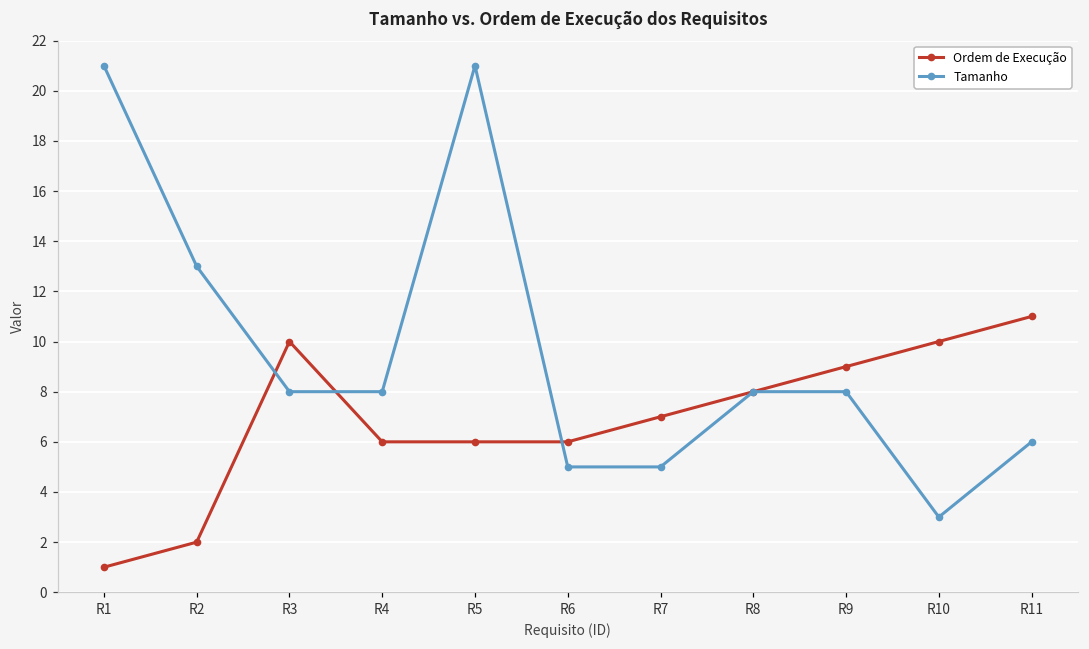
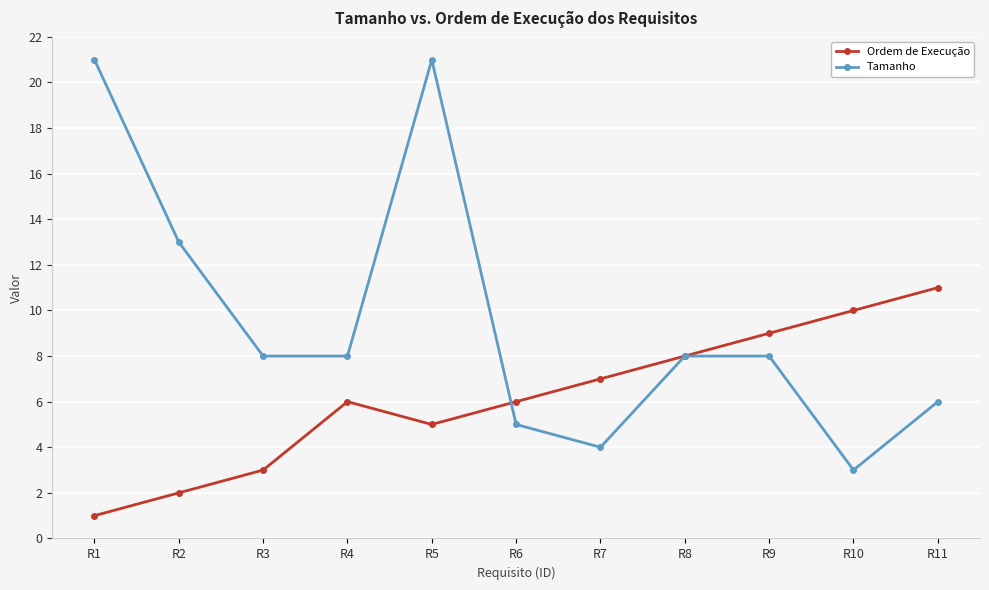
  {
    "Ordem de Execução": {
      "R1": 1,
      "R2": 2,
-     "R3": 10,
+     "R3": 3,
      "R4": 6,
-     "R5": 6,
+     "R5": 5,
      "R6": 6,
      "R7": 7,
      "R9": 9,
      "R10": 10,
      "R11": 11
    },
    "Tamanho": {
      "R1": 21,
      "R2": 13,
      "R3": 8,
      "R4": 8,
      "R5": 21,
      "R6": 5,
-     "R7": 5,
+     "R7": 4,
      "R9": 8,
      "R10": 3,
      "R11": 6
    }
  }
